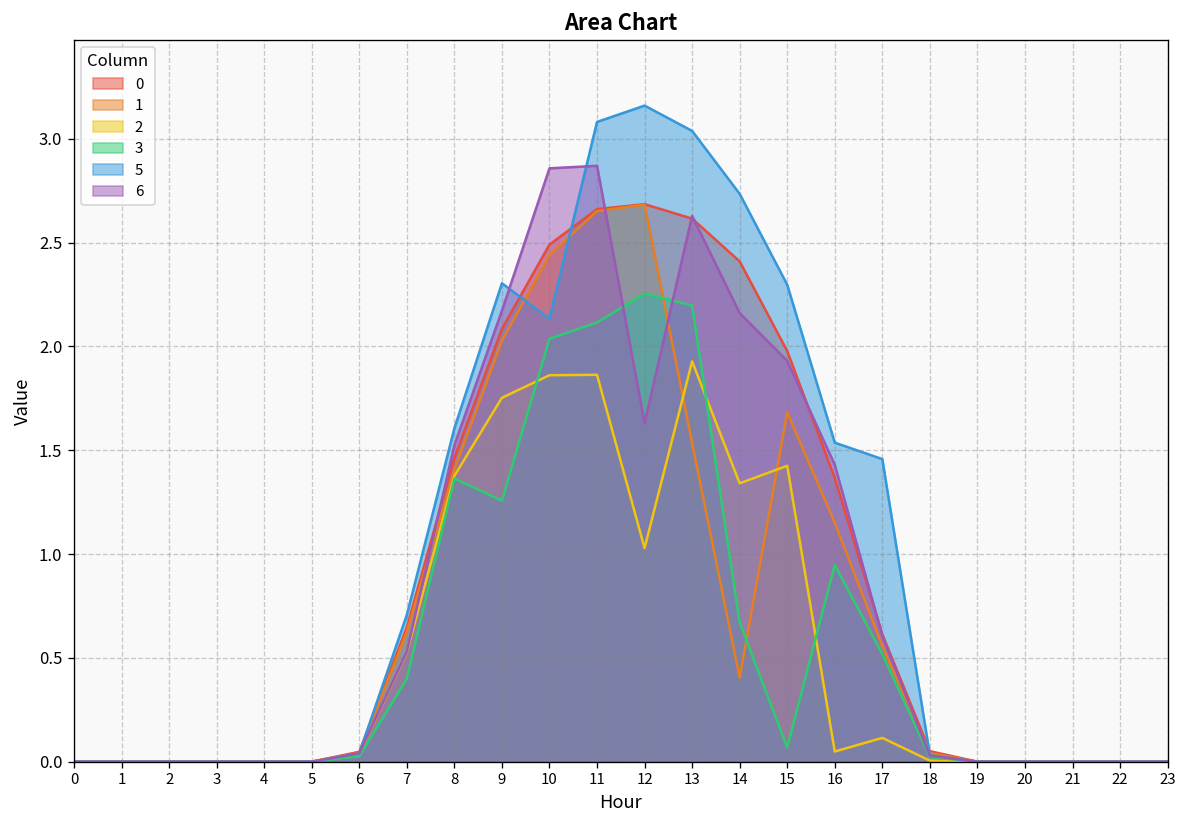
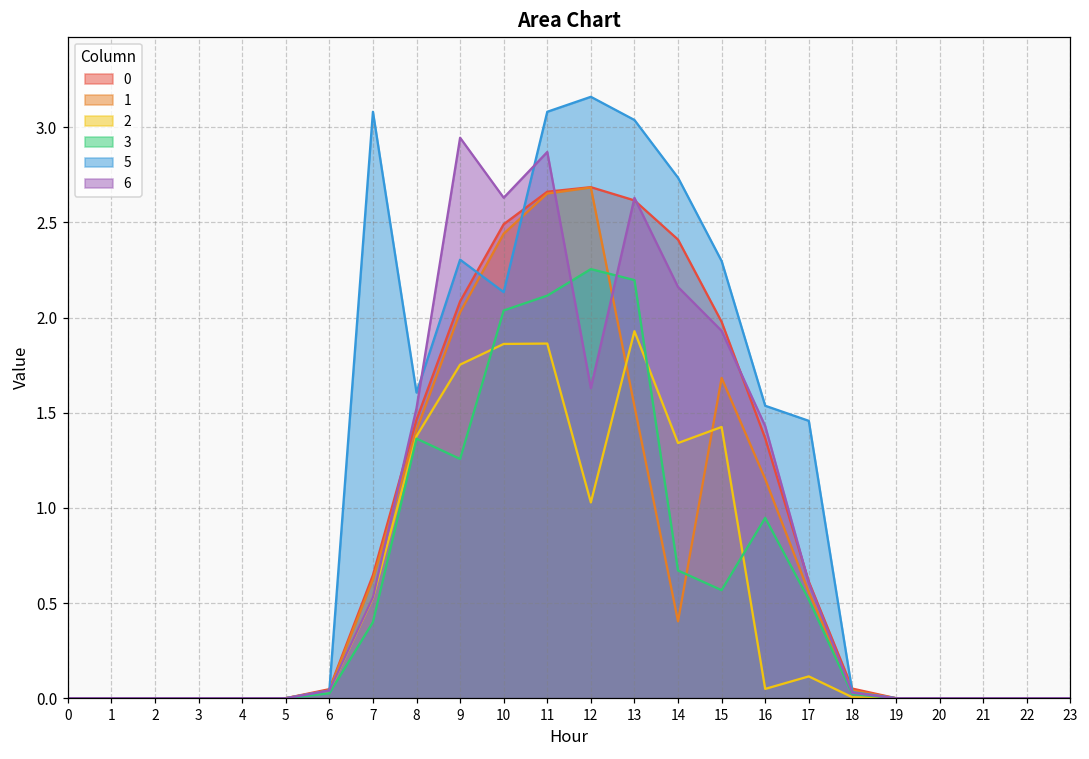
  {
    "3": {
      "7": 0.40,
      "9": 1.26,
      "10": 2.04,
      "11": 2.12,
      "12": 2.25,
      "13": 2.20,
      "14": 0.67,
-     "15": 0.07,
+     "15": 0.57,
      "16": 0.95,
      "17": 0.52
    },
    "5": {
-     "7": 0.71,
+     "7": 3.08,
      "8": 1.61,
      "9": 2.30,
      "10": 2.13,
      "11": 3.08,
      "12": 3.16,
      "13": 3.04,
      "14": 2.74,
      "15": 2.30,
      "16": 1.54,
      "17": 1.46
    },
    "6": {
      "8": 1.52,
-     "9": 2.17,
-     "10": 2.86,
+     "9": 2.95,
+     "10": 2.63,
      "11": 2.87,
      "12": 1.63,
      "14": 2.16,
      "15": 1.93,
      "16": 1.43
    }
  }
